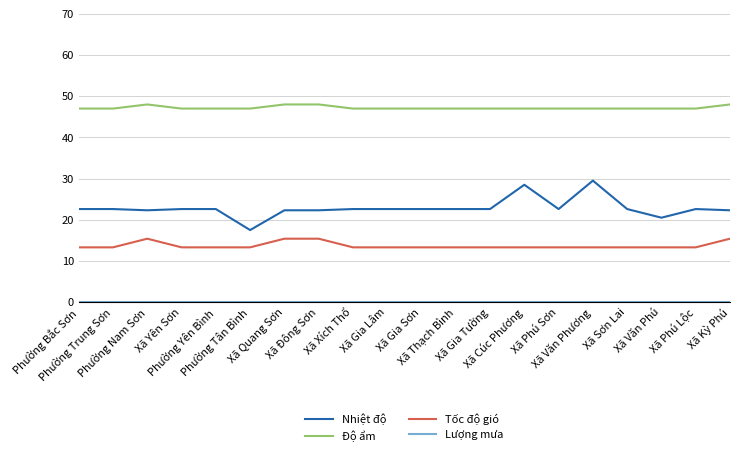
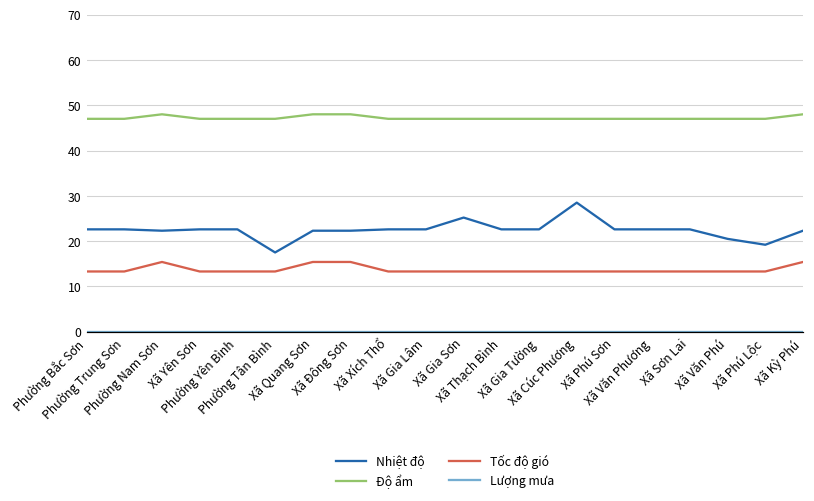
  {
    "Nhiệt độ": {
      "Phường Bắc Sơn": 23,
      "Phường Trung Sơn": 23,
      "Phường Nam Sơn": 22,
      "Xã Yên Sơn": 23,
      "Phường Yên Bình": 23,
      "Phường Tân Bình": 18,
      "Xã Quang Sơn": 22,
      "Xã Đông Sơn": 22,
      "Xã Xích Thổ": 23,
      "Xã Gia Lâm": 23,
-     "Xã Gia Sơn": 23,
+     "Xã Gia Sơn": 25,
      "Xã Thạch Bình": 23,
      "Xã Gia Tường": 23,
      "Xã Cúc Phương": 29,
      "Xã Phú Sơn": 23,
-     "Xã Văn Phương": 30,
+     "Xã Văn Phương": 23,
      "Xã Sơn Lai": 23,
      "Xã Văn Phú": 21,
-     "Xã Phú Lộc": 23,
+     "Xã Phú Lộc": 19,
      "Xã Kỳ Phú": 22
    },
    "Độ ẩm": {
      "Phường Bắc Sơn": 47,
      "Phường Trung Sơn": 47,
      "Phường Nam Sơn": 48,
      "Xã Yên Sơn": 47,
      "Phường Yên Bình": 47,
      "Phường Tân Bình": 47,
      "Xã Quang Sơn": 48,
      "Xã Đông Sơn": 48,
      "Xã Xích Thổ": 47,
      "Xã Gia Lâm": 47,
      "Xã Gia Sơn": 47,
      "Xã Thạch Bình": 47,
      "Xã Gia Tường": 47,
      "Xã Cúc Phương": 47,
      "Xã Phú Sơn": 47,
      "Xã Văn Phương": 47,
      "Xã Sơn Lai": 47,
      "Xã Văn Phú": 47,
      "Xã Phú Lộc": 47,
      "Xã Kỳ Phú": 48
    },
    "Tốc độ gió": {
      "Phường Bắc Sơn": 13,
      "Phường Trung Sơn": 13,
      "Phường Nam Sơn": 15,
      "Xã Yên Sơn": 13,
      "Phường Yên Bình": 13,
      "Phường Tân Bình": 13,
      "Xã Quang Sơn": 15,
      "Xã Đông Sơn": 15,
      "Xã Xích Thổ": 13,
      "Xã Gia Lâm": 13,
      "Xã Gia Sơn": 13,
      "Xã Thạch Bình": 13,
      "Xã Gia Tường": 13,
      "Xã Cúc Phương": 13,
      "Xã Phú Sơn": 13,
      "Xã Văn Phương": 13,
      "Xã Sơn Lai": 13,
      "Xã Văn Phú": 13,
      "Xã Phú Lộc": 13,
      "Xã Kỳ Phú": 15
    },
    "Lượng mưa": {
      "Phường Bắc Sơn": 0,
      "Phường Trung Sơn": 0,
      "Phường Nam Sơn": 0,
      "Xã Yên Sơn": 0,
      "Phường Yên Bình": 0,
      "Phường Tân Bình": 0,
      "Xã Quang Sơn": 0,
      "Xã Đông Sơn": 0,
      "Xã Xích Thổ": 0,
      "Xã Gia Lâm": 0,
      "Xã Gia Sơn": 0,
      "Xã Thạch Bình": 0,
      "Xã Gia Tường": 0,
      "Xã Cúc Phương": 0,
      "Xã Phú Sơn": 0,
      "Xã Văn Phương": 0,
      "Xã Sơn Lai": 0,
      "Xã Văn Phú": 0,
      "Xã Phú Lộc": 0,
      "Xã Kỳ Phú": 0
    }
  }
